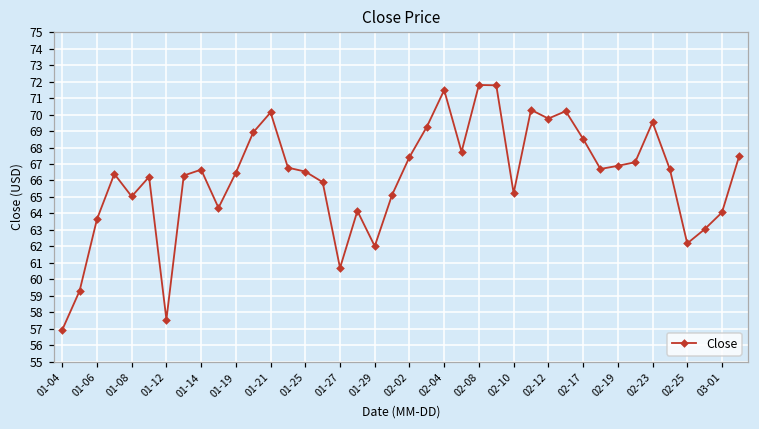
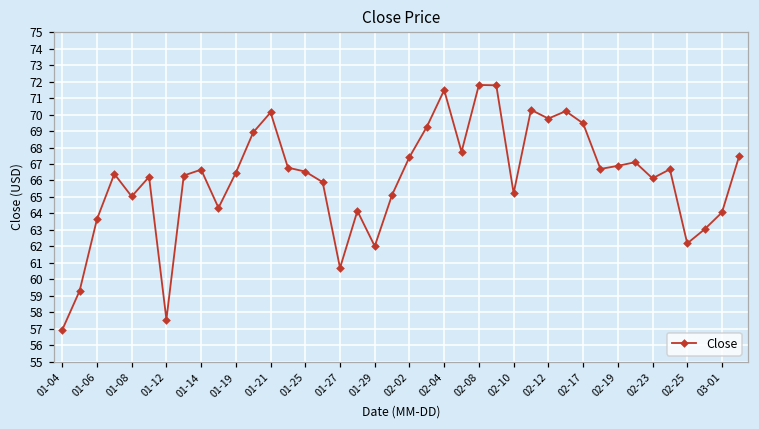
  {
    "01-04": 56.9,
    "01-06": 63.7,
    "01-08": 65.0,
    "01-12": 57.6,
    "01-14": 66.7,
    "01-19": 66.5,
    "01-21": 70.1,
    "01-25": 66.5,
    "01-27": 60.7,
    "01-29": 62.0,
    "02-02": 67.4,
    "02-04": 71.5,
    "02-08": 71.8,
    "02-10": 65.2,
    "02-12": 69.8,
-   "02-17": 68.5,
+   "02-17": 69.5,
    "02-19": 66.9,
-   "02-23": 69.5,
+   "02-23": 66.1,
    "02-25": 62.2,
    "03-01": 64.1
  }
